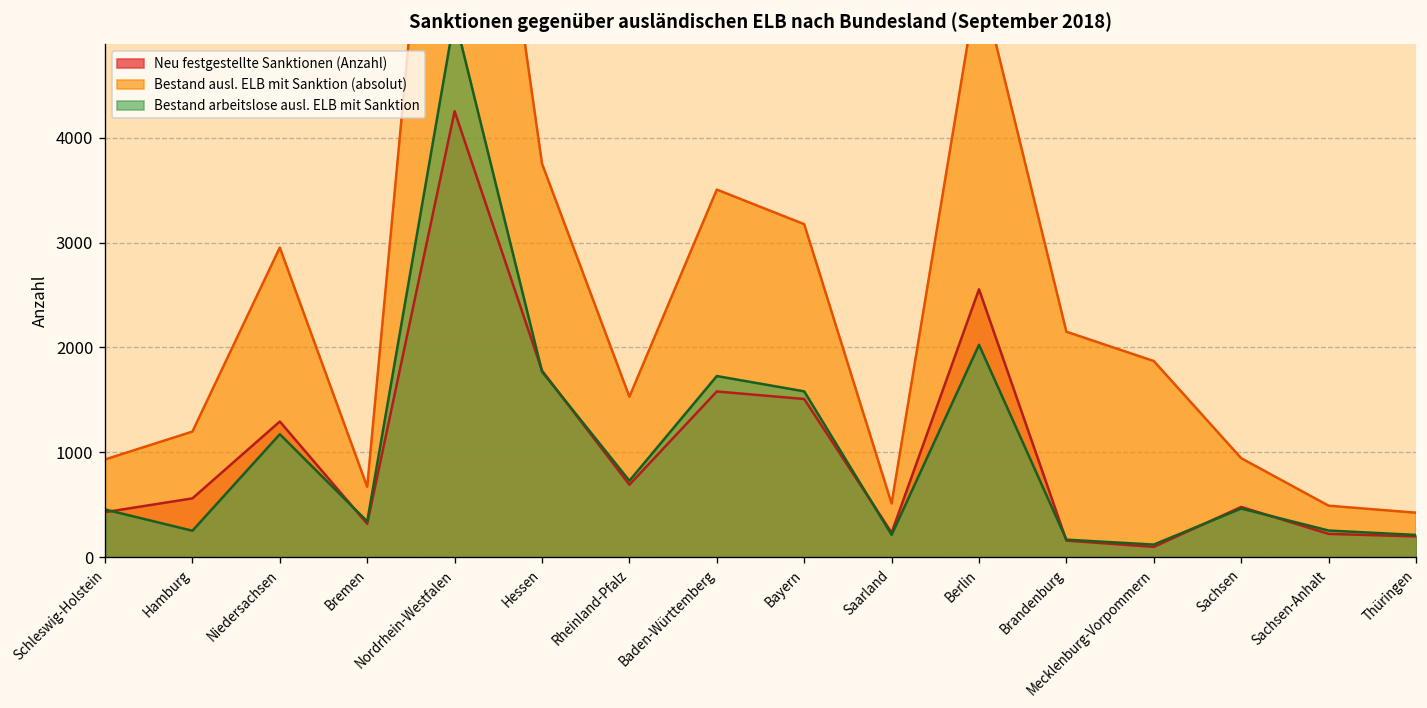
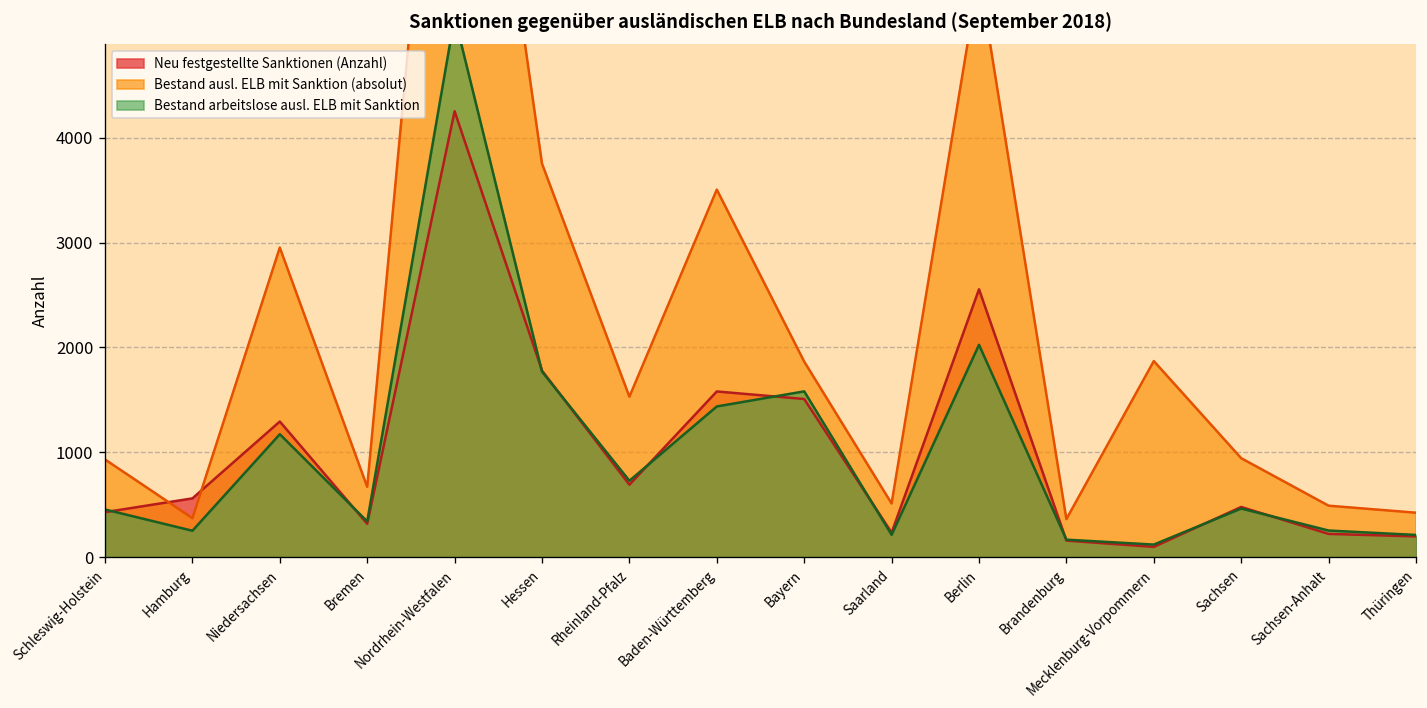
  {
    "Neu festgestellte Sanktionen (Anzahl)": {
      "Hamburg": 600,
      "Niedersachsen": 1300,
      "Nordrhein-Westfalen": 4300,
      "Rheinland-Pfalz": 700,
      "Baden-Württemberg": 1600,
      "Bayern": 1500,
      "Berlin": 2600,
      "Sachsen-Anhalt": 200
    },
    "Bestand ausl. ELB mit Sanktion (absolut)": {
      "Schleswig-Holstein": 900,
-     "Hamburg": 1200,
+     "Hamburg": 400,
      "Niedersachsen": 3000,
      "Bremen": 700,
      "Hessen": 3800,
      "Rheinland-Pfalz": 1500,
      "Baden-Württemberg": 3500,
-     "Bayern": 3200,
+     "Bayern": 1900,
      "Saarland": 500,
-     "Brandenburg": 2200,
+     "Brandenburg": 400,
      "Mecklenburg-Vorpommern": 1900,
      "Sachsen": 900,
      "Sachsen-Anhalt": 500,
      "Thüringen": 400
    },
    "Bestand arbeitslose ausl. ELB mit Sanktion": {
      "Hamburg": 300,
      "Niedersachsen": 1200,
      "Rheinland-Pfalz": 700,
-     "Baden-Württemberg": 1700,
+     "Baden-Württemberg": 1400,
      "Bayern": 1600,
      "Berlin": 2000,
      "Sachsen-Anhalt": 300
    }
  }
